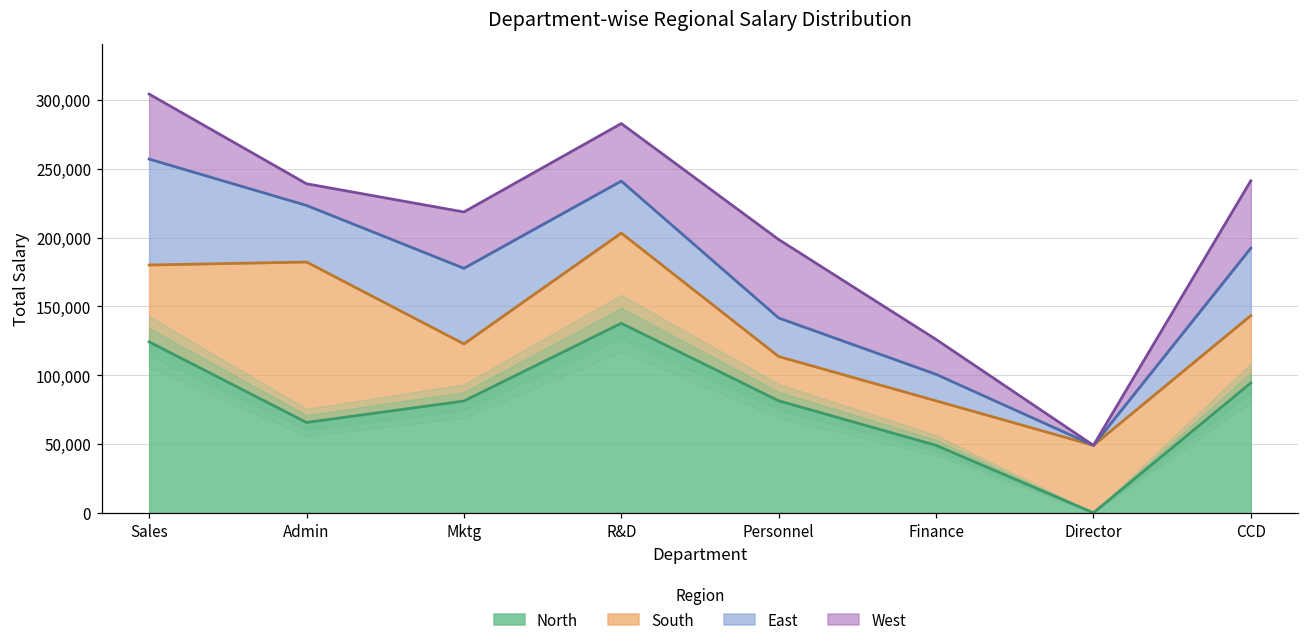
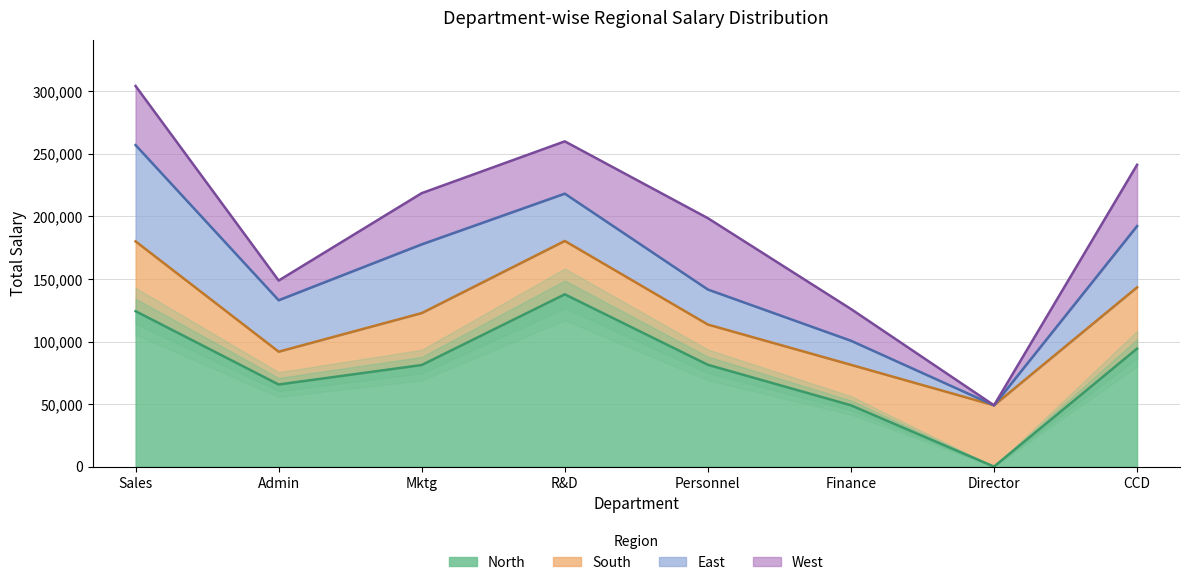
  {
    "South": {
      "Sales": "56,000",
-     "Admin": "117,000",
+     "Admin": "26,000",
      "Mktg": "42,000",
-     "R&D": "66,000",
+     "R&D": "43,000",
      "Personnel": "32,000",
      "Finance": "32,000",
      "CCD": "49,000"
    }
  }
